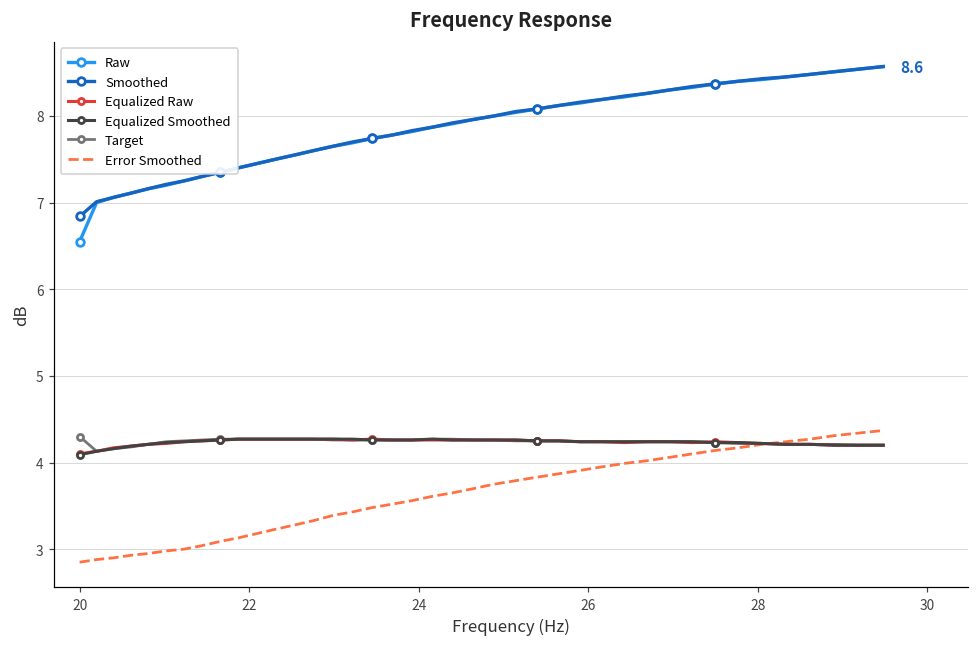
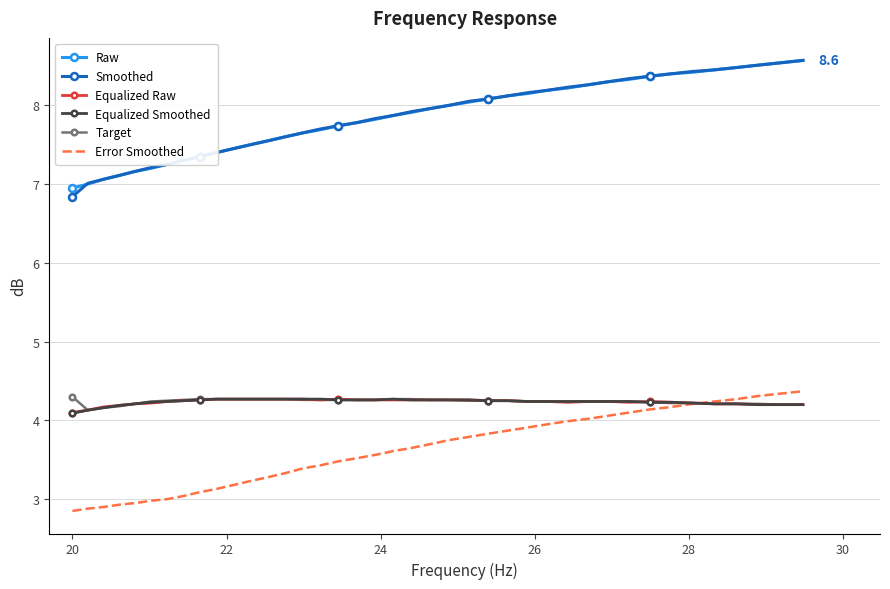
  {
    "Raw": {
-     "20": 6.6
+     "20": 7.0
    },
    "Smoothed": {
      "20": 6.8
    },
    "Target": {
      "20": 4.3
    },
    "Error Smoothed": {
      "20": 2.9
    }
  }
